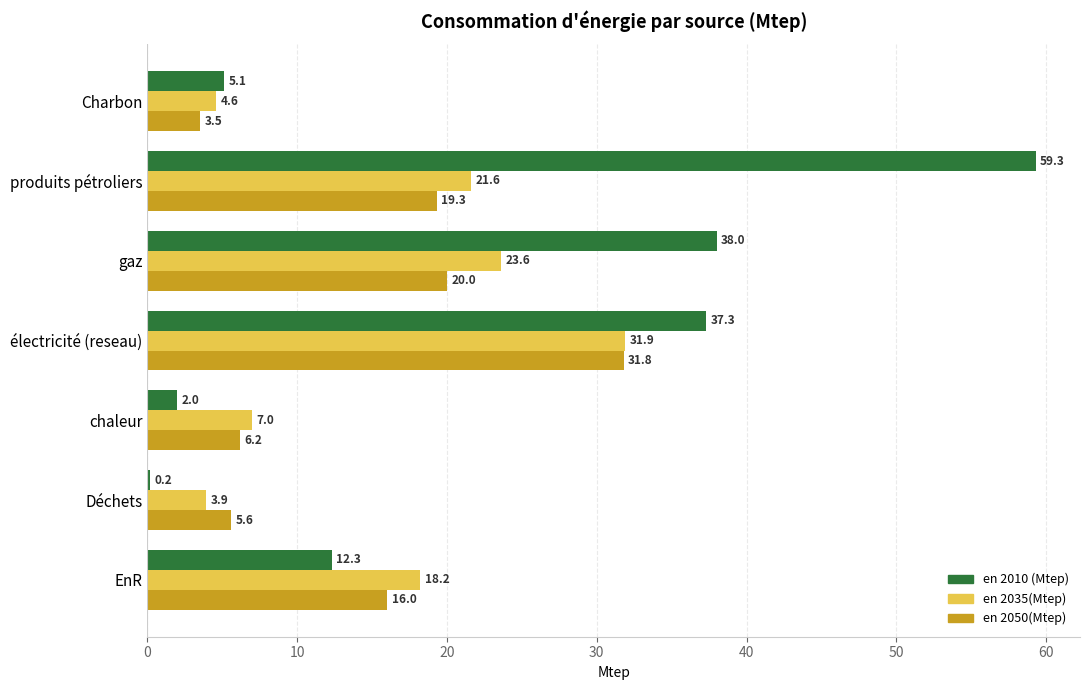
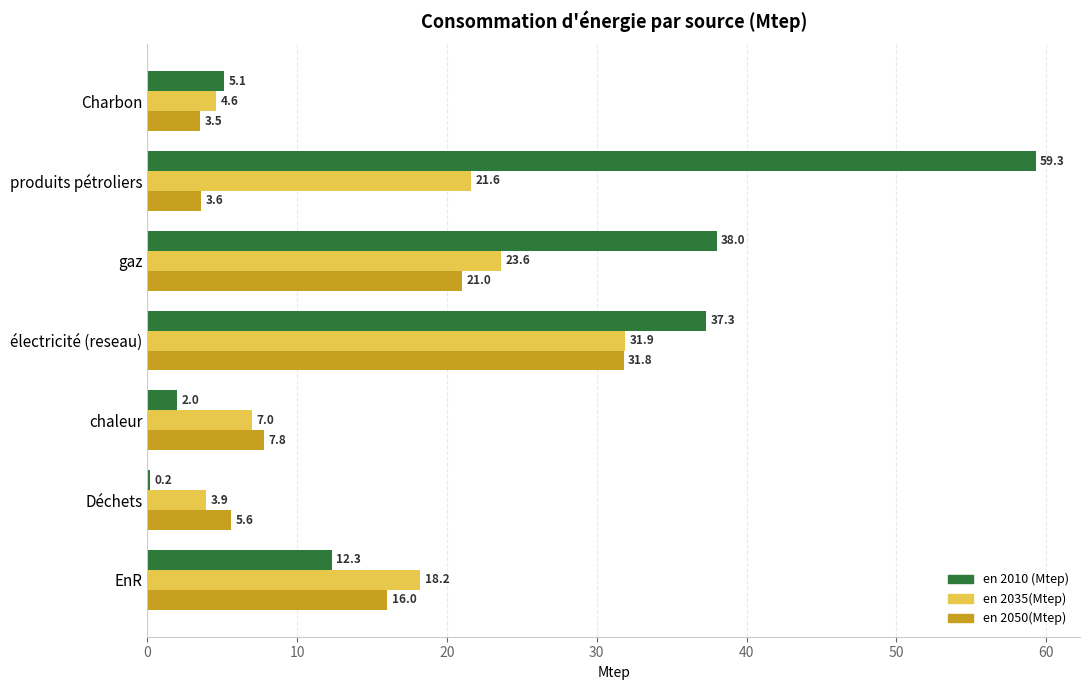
  {
    "en 2010 (Mtep)": {
      "Charbon": 5.1,
      "produits pétroliers": 59.3,
      "gaz": 38.0,
      "électricité (reseau)": 37.3,
      "chaleur": 2.0,
      "Déchets": 0.2,
      "EnR": 12.3
    },
    "en 2035(Mtep)": {
      "Charbon": 4.6,
      "produits pétroliers": 21.6,
      "gaz": 23.6,
      "électricité (reseau)": 31.9,
      "chaleur": 7.0,
      "Déchets": 3.9,
      "EnR": 18.2
    },
    "en 2050(Mtep)": {
      "Charbon": 3.5,
-     "produits pétroliers": 19.3,
-     "gaz": 20.0,
+     "produits pétroliers": 3.6,
+     "gaz": 21.0,
      "électricité (reseau)": 31.8,
-     "chaleur": 6.2,
+     "chaleur": 7.8,
      "Déchets": 5.6,
      "EnR": 16.0
    }
  }
